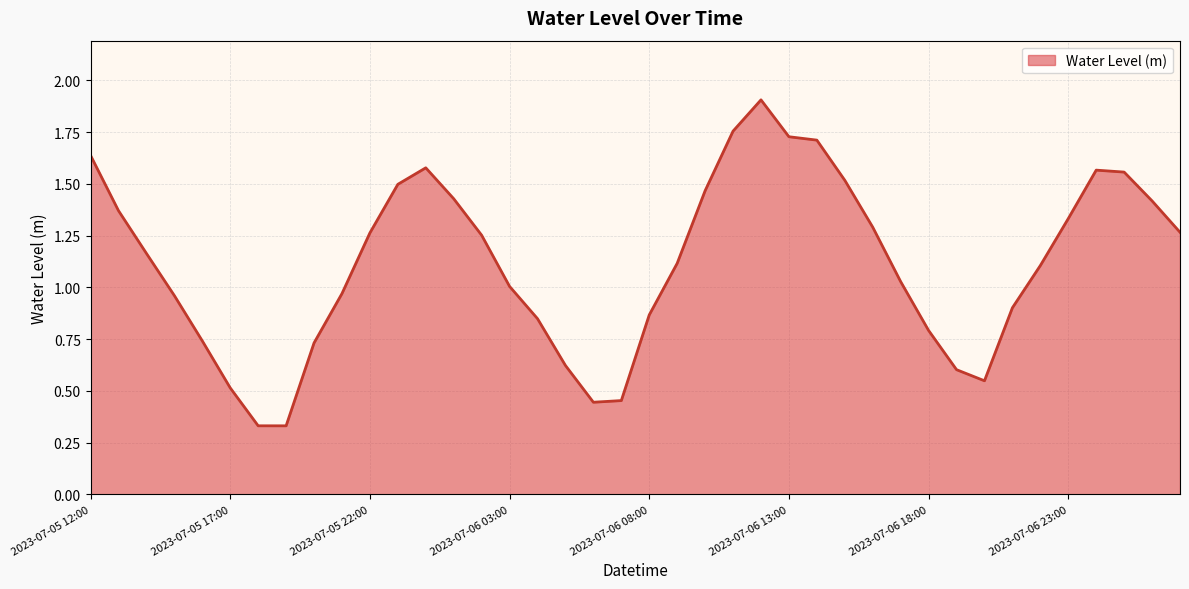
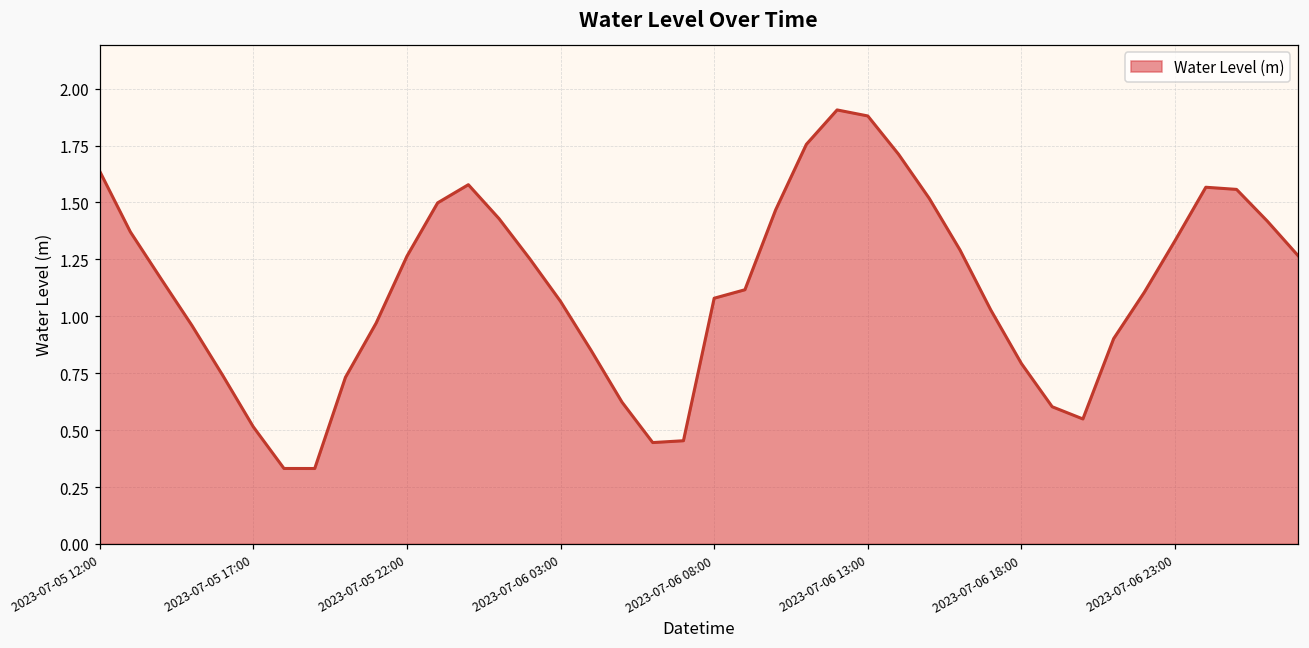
  {
    "2023-07-05 12:00": 1.64,
    "2023-07-05 17:00": 0.51,
    "2023-07-05 22:00": 1.26,
-   "2023-07-06 03:00": 1.00,
-   "2023-07-06 08:00": 0.87,
-   "2023-07-06 13:00": 1.73,
+   "2023-07-06 03:00": 1.07,
+   "2023-07-06 08:00": 1.08,
+   "2023-07-06 13:00": 1.88,
    "2023-07-06 18:00": 0.79,
    "2023-07-06 23:00": 1.33
  }
